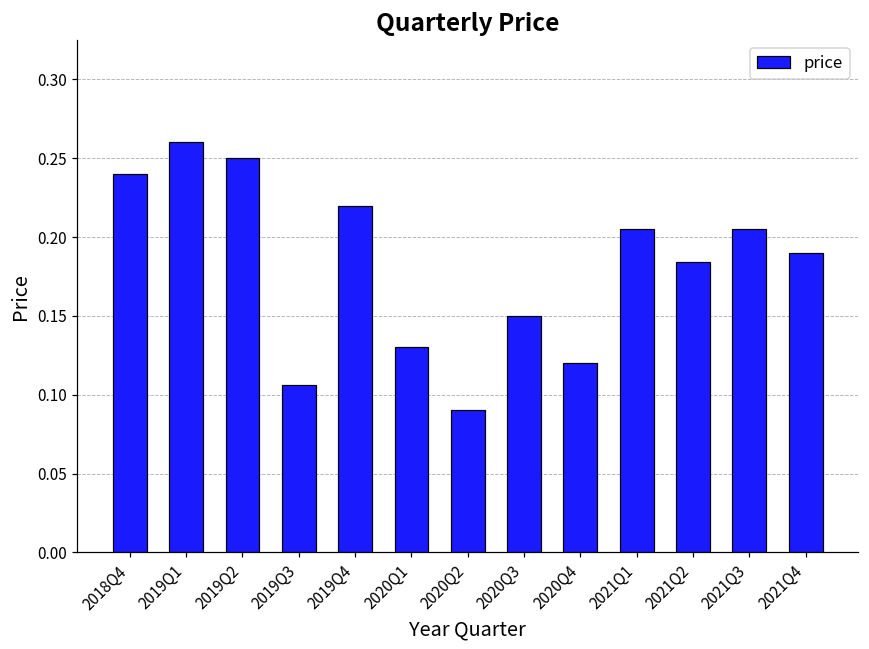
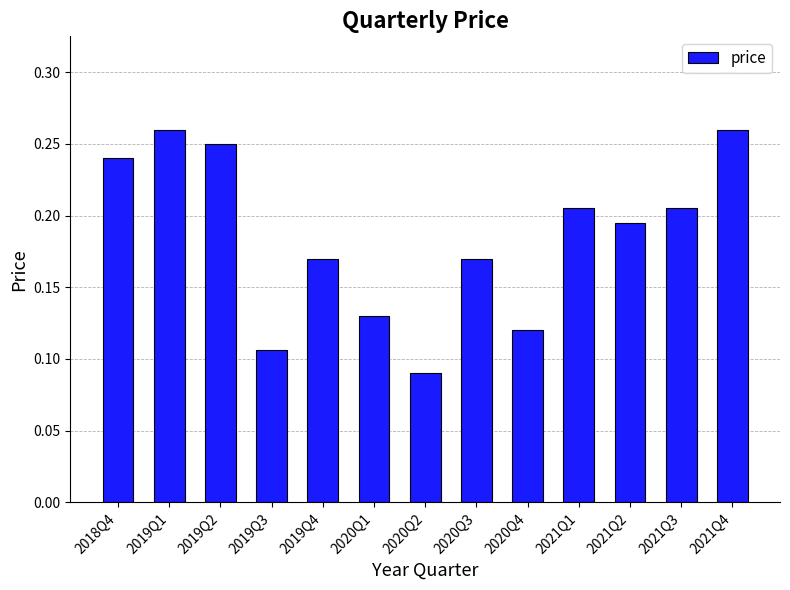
  {
    "2018Q4": 0.240,
    "2019Q1": 0.260,
    "2019Q2": 0.250,
    "2019Q3": 0.106,
-   "2019Q4": 0.22,
+   "2019Q4": 0.17,
    "2020Q1": 0.130,
    "2020Q2": 0.090,
-   "2020Q3": 0.15,
+   "2020Q3": 0.17,
    "2020Q4": 0.120,
    "2021Q1": 0.205,
-   "2021Q2": 0.184,
+   "2021Q2": 0.195,
    "2021Q3": 0.205,
-   "2021Q4": 0.19
+   "2021Q4": 0.26
  }
